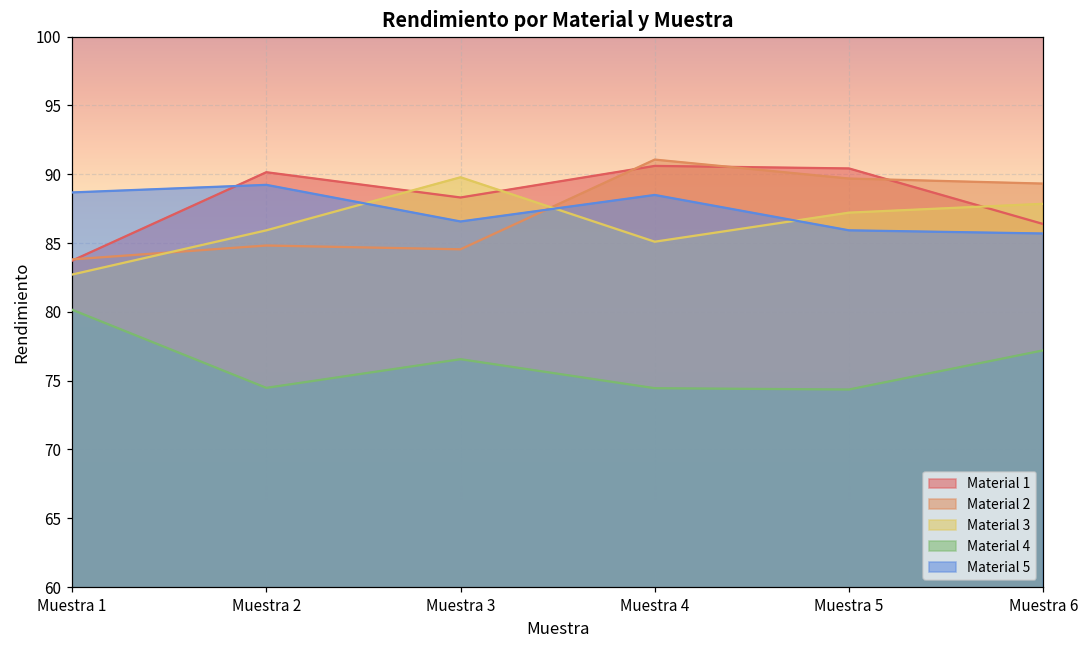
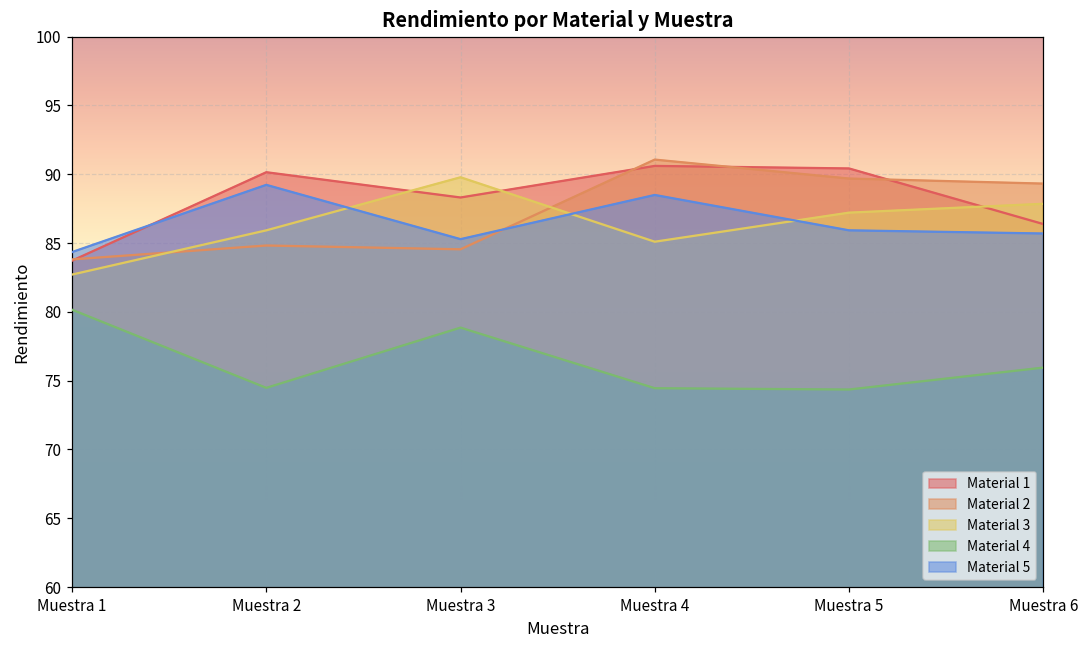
  {
    "Material 4": {
      "Muestra 1": 80.2,
      "Muestra 2": 74.5,
-     "Muestra 3": 76.6,
+     "Muestra 3": 78.9,
      "Muestra 4": 74.5,
      "Muestra 5": 74.4,
-     "Muestra 6": 77.2
+     "Muestra 6": 75.9
    },
    "Material 5": {
-     "Muestra 1": 88.7,
+     "Muestra 1": 84.3,
      "Muestra 2": 89.2,
-     "Muestra 3": 86.6,
+     "Muestra 3": 85.3,
      "Muestra 4": 88.5,
      "Muestra 5": 85.9,
      "Muestra 6": 85.7
    }
  }
